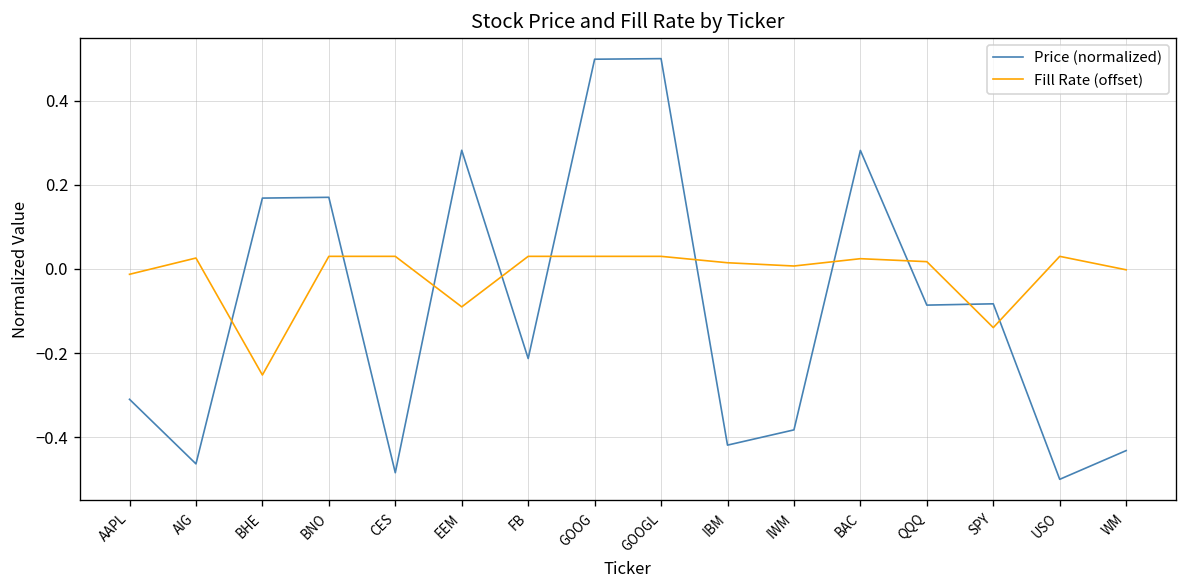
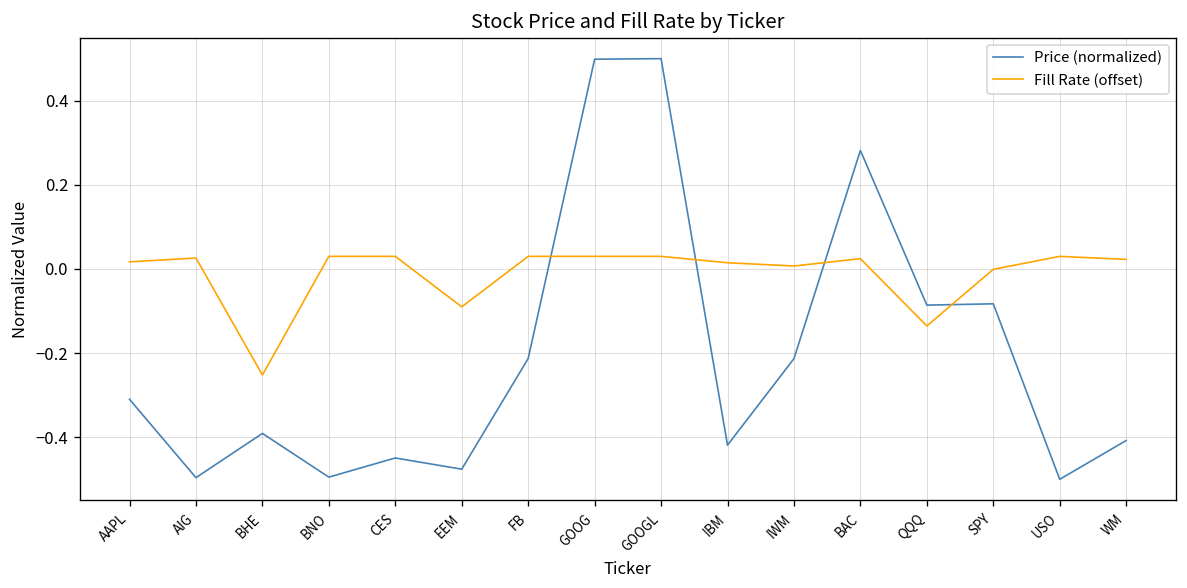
  {
    "Price (normalized)": {
      "AAPL": -0.31,
-     "AIG": -0.46,
-     "BHE": 0.17,
-     "BNO": 0.17,
-     "CES": -0.48,
-     "EEM": 0.28,
+     "AIG": -0.50,
+     "BHE": -0.39,
+     "BNO": -0.49,
+     "CES": -0.45,
+     "EEM": -0.48,
      "FB": -0.21,
      "GOOG": 0.50,
      "GOOGL": 0.50,
      "IBM": -0.42,
-     "IWM": -0.38,
+     "IWM": -0.21,
      "BAC": 0.28,
      "QQQ": -0.09,
      "SPY": -0.08,
      "USO": -0.50,
-     "WM": -0.43
+     "WM": -0.41
    },
    "Fill Rate (offset)": {
-     "AAPL": -0.01,
+     "AAPL": 0.02,
      "AIG": 0.03,
      "BHE": -0.25,
      "BNO": 0.03,
      "CES": 0.03,
      "EEM": -0.09,
      "FB": 0.03,
      "GOOG": 0.03,
      "GOOGL": 0.03,
      "IBM": 0.01,
      "IWM": 0.01,
      "BAC": 0.02,
-     "QQQ": 0.02,
-     "SPY": -0.14,
+     "QQQ": -0.14,
+     "SPY": 0.00,
      "USO": 0.03,
-     "WM": 0.00
+     "WM": 0.02
    }
  }
